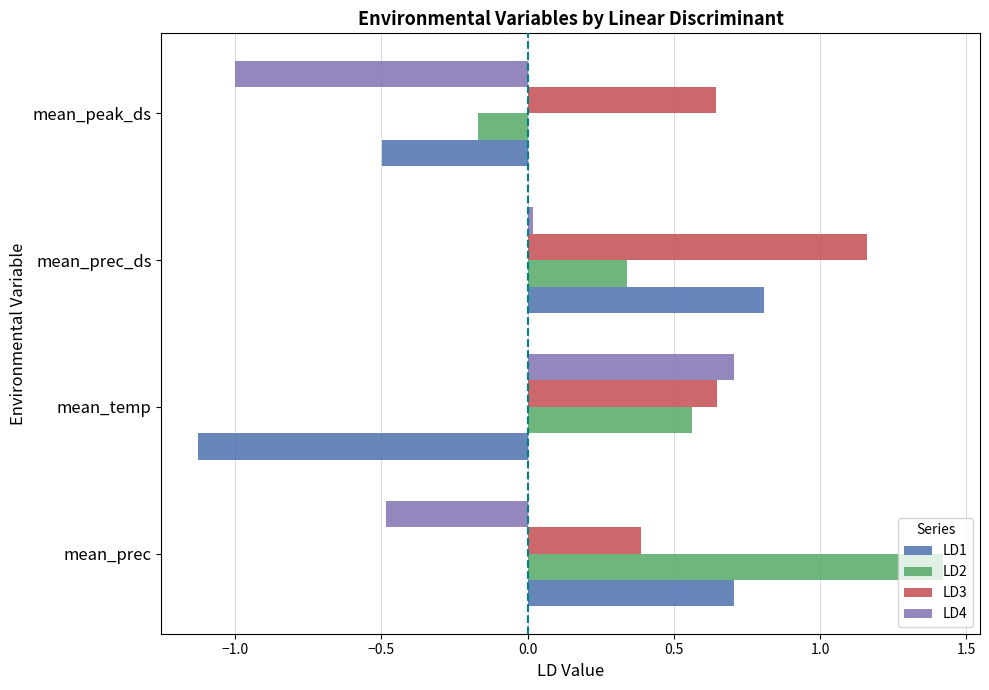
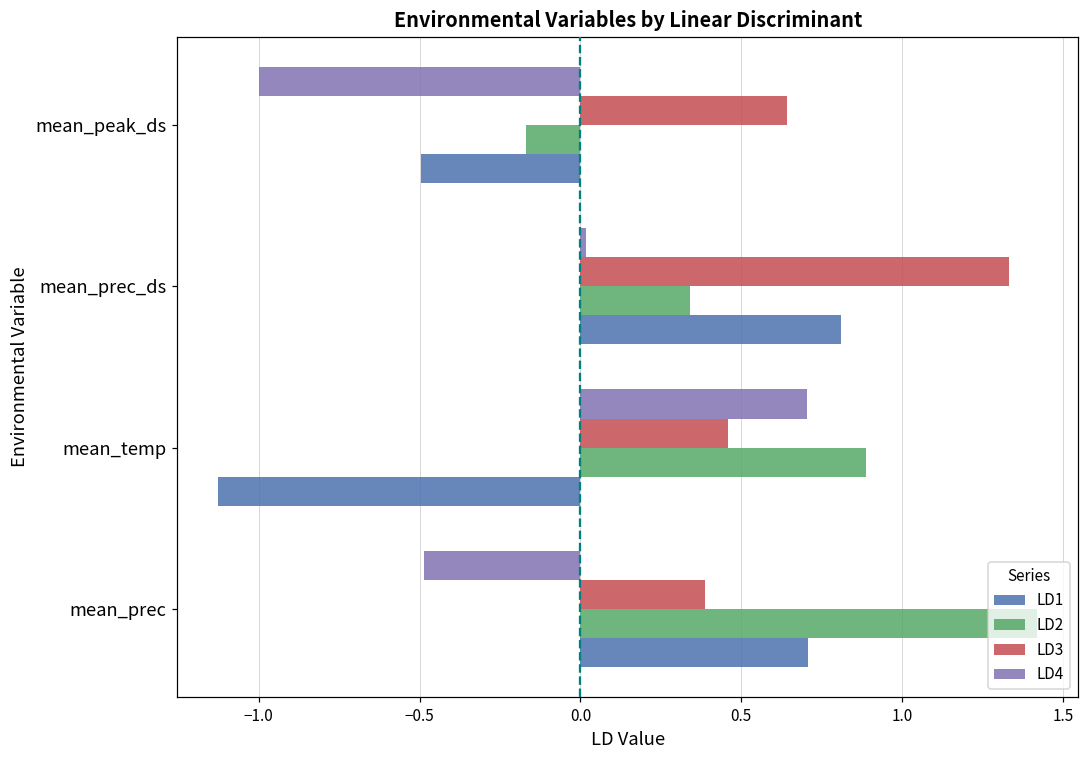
  {
    "LD2": {
      "mean_peak_ds": -0.17,
      "mean_prec_ds": 0.34,
-     "mean_temp": 0.56
+     "mean_temp": 0.89
    },
    "LD3": {
      "mean_peak_ds": 0.64,
-     "mean_prec_ds": 1.16,
-     "mean_temp": 0.65,
+     "mean_prec_ds": 1.33,
+     "mean_temp": 0.46,
      "mean_prec": 0.39
    }
  }
